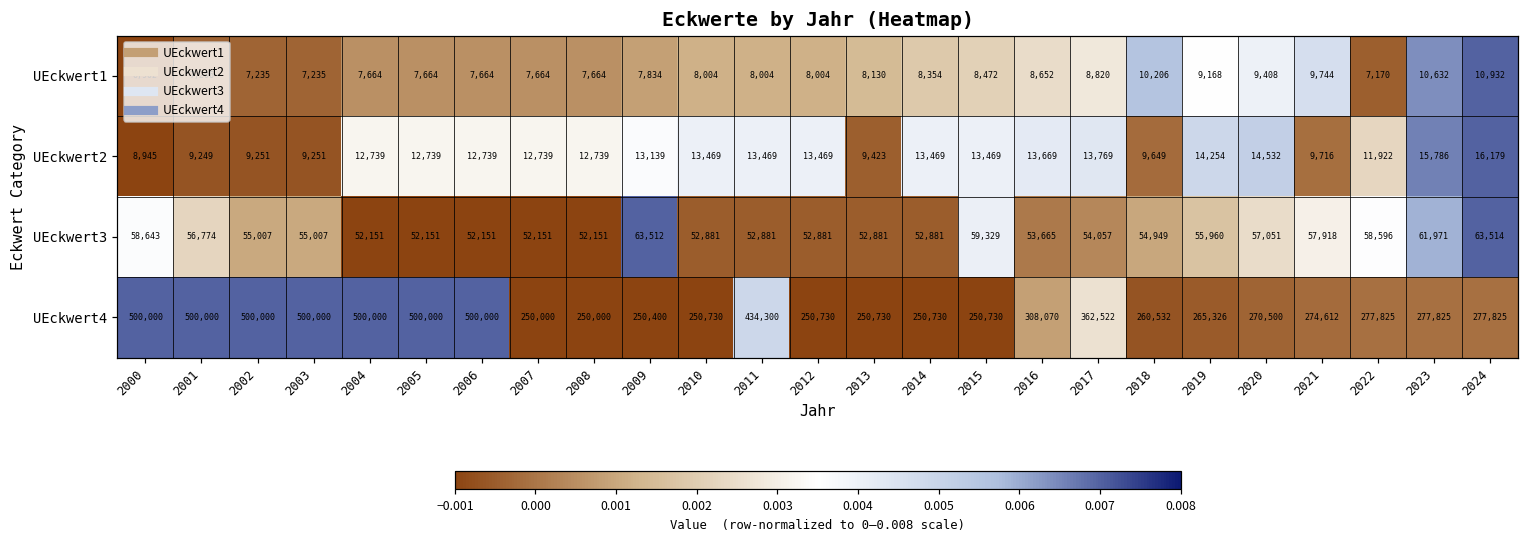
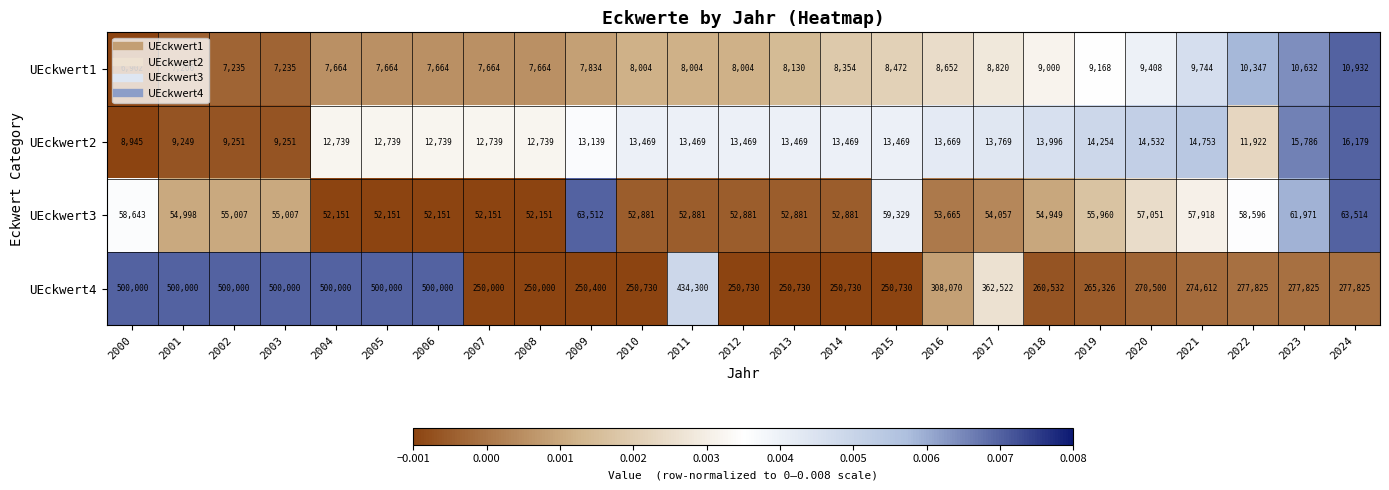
  {
    "UEckwert1": {
      "2002": "7,235",
      "2003": "7,235",
      "2004": "7,664",
      "2005": "7,664",
      "2006": "7,664",
      "2007": "7,664",
      "2008": "7,664",
      "2009": "7,834",
      "2010": "8,004",
      "2011": "8,004",
      "2012": "8,004",
      "2013": "8,130",
      "2014": "8,354",
      "2015": "8,472",
      "2016": "8,652",
      "2017": "8,820",
-     "2018": "10,206",
+     "2018": "9,000",
      "2019": "9,168",
      "2020": "9,408",
      "2021": "9,744",
-     "2022": "7,170",
+     "2022": "10,347",
      "2023": "10,632",
      "2024": "10,932"
    },
    "UEckwert2": {
      "2000": "8,945",
      "2001": "9,249",
      "2002": "9,251",
      "2003": "9,251",
      "2004": "12,739",
      "2005": "12,739",
      "2006": "12,739",
      "2007": "12,739",
      "2008": "12,739",
      "2009": "13,139",
      "2010": "13,469",
      "2011": "13,469",
      "2012": "13,469",
-     "2013": "9,423",
+     "2013": "13,469",
      "2014": "13,469",
      "2015": "13,469",
      "2016": "13,669",
      "2017": "13,769",
-     "2018": "9,649",
+     "2018": "13,996",
      "2019": "14,254",
      "2020": "14,532",
-     "2021": "9,716",
+     "2021": "14,753",
      "2022": "11,922",
      "2023": "15,786",
      "2024": "16,179"
    },
    "UEckwert3": {
      "2000": "58,643",
-     "2001": "56,774",
+     "2001": "54,998",
      "2002": "55,007",
      "2003": "55,007",
      "2004": "52,151",
      "2005": "52,151",
      "2006": "52,151",
      "2007": "52,151",
      "2008": "52,151",
      "2009": "63,512",
      "2010": "52,881",
      "2011": "52,881",
      "2012": "52,881",
      "2013": "52,881",
      "2014": "52,881",
      "2015": "59,329",
      "2016": "53,665",
      "2017": "54,057",
      "2018": "54,949",
      "2019": "55,960",
      "2020": "57,051",
      "2021": "57,918",
      "2022": "58,596",
      "2023": "61,971",
      "2024": "63,514"
    },
    "UEckwert4": {
      "2000": "500,000",
      "2001": "500,000",
      "2002": "500,000",
      "2003": "500,000",
      "2004": "500,000",
      "2005": "500,000",
      "2006": "500,000",
      "2007": "250,000",
      "2008": "250,000",
      "2009": "250,400",
      "2010": "250,730",
      "2011": "434,300",
      "2012": "250,730",
      "2013": "250,730",
      "2014": "250,730",
      "2015": "250,730",
      "2016": "308,070",
      "2017": "362,522",
      "2018": "260,532",
      "2019": "265,326",
      "2020": "270,500",
      "2021": "274,612",
      "2022": "277,825",
      "2023": "277,825",
      "2024": "277,825"
    }
  }
